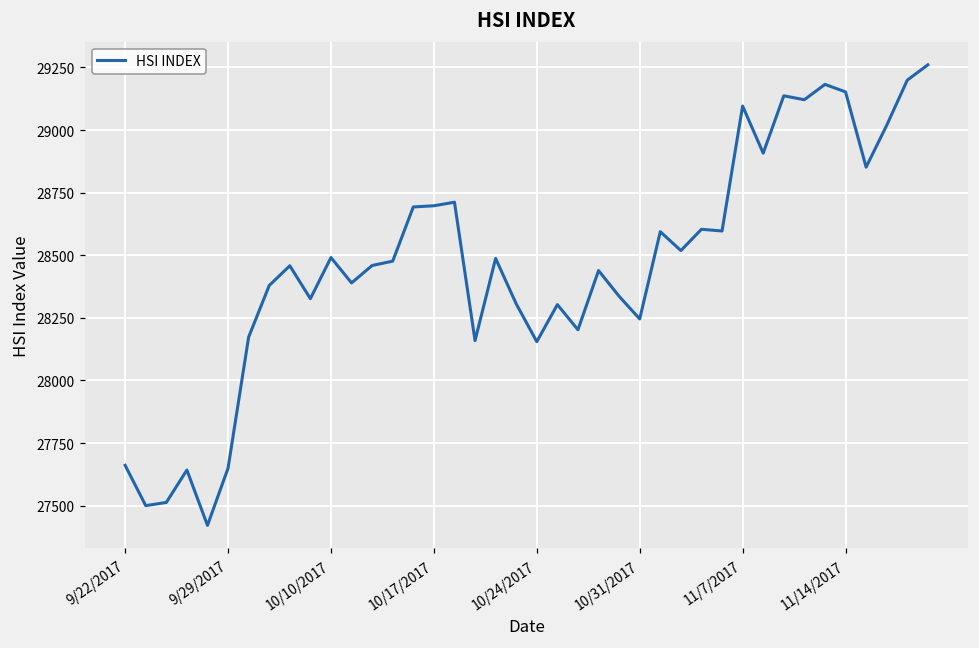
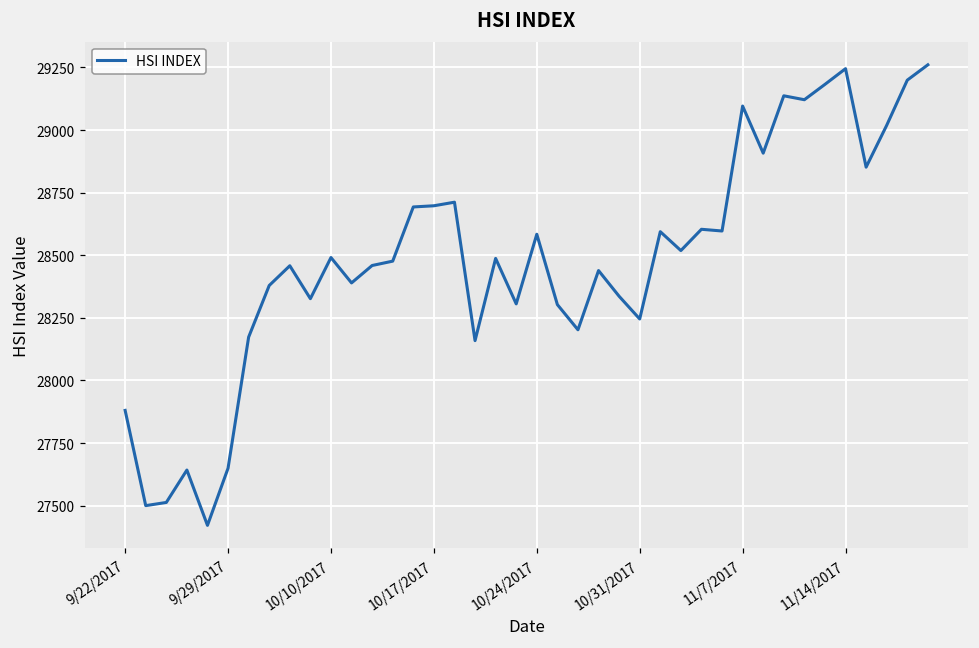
  {
-   "9/22/2017": 27660,
+   "9/22/2017": 27880,
    "9/29/2017": 27650,
    "10/10/2017": 28490,
    "10/17/2017": 28700,
-   "10/24/2017": 28150,
+   "10/24/2017": 28580,
    "10/31/2017": 28250,
    "11/7/2017": 29100,
-   "11/14/2017": 29150
+   "11/14/2017": 29240
  }
